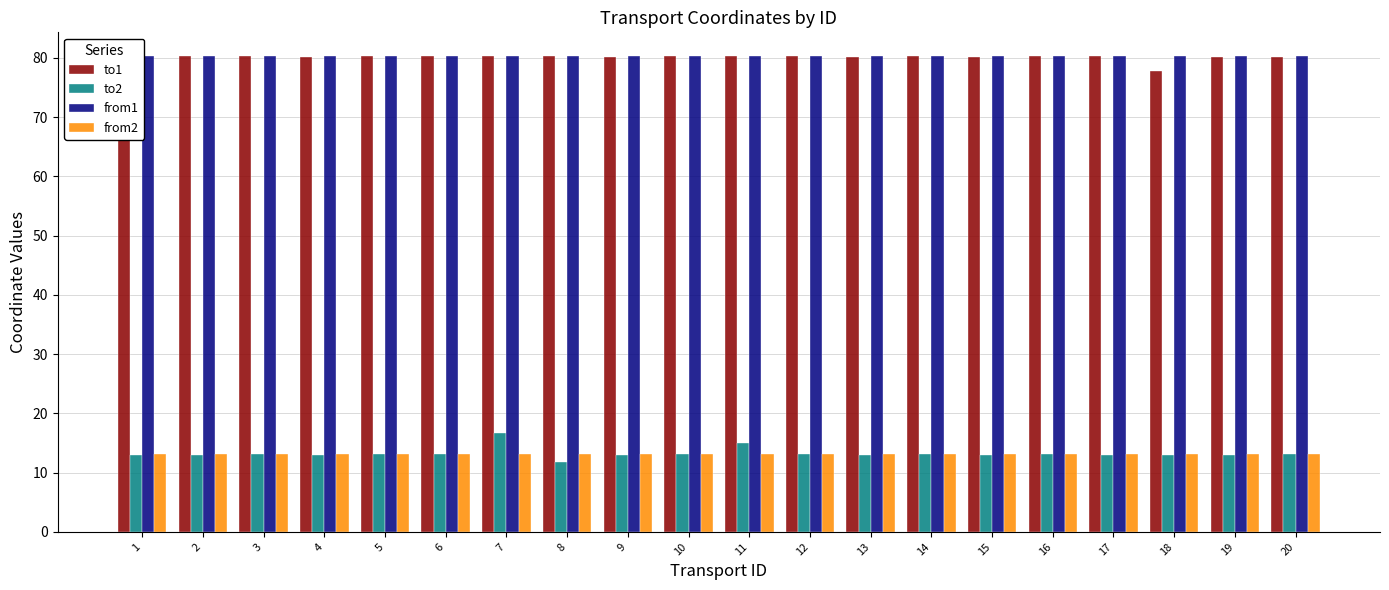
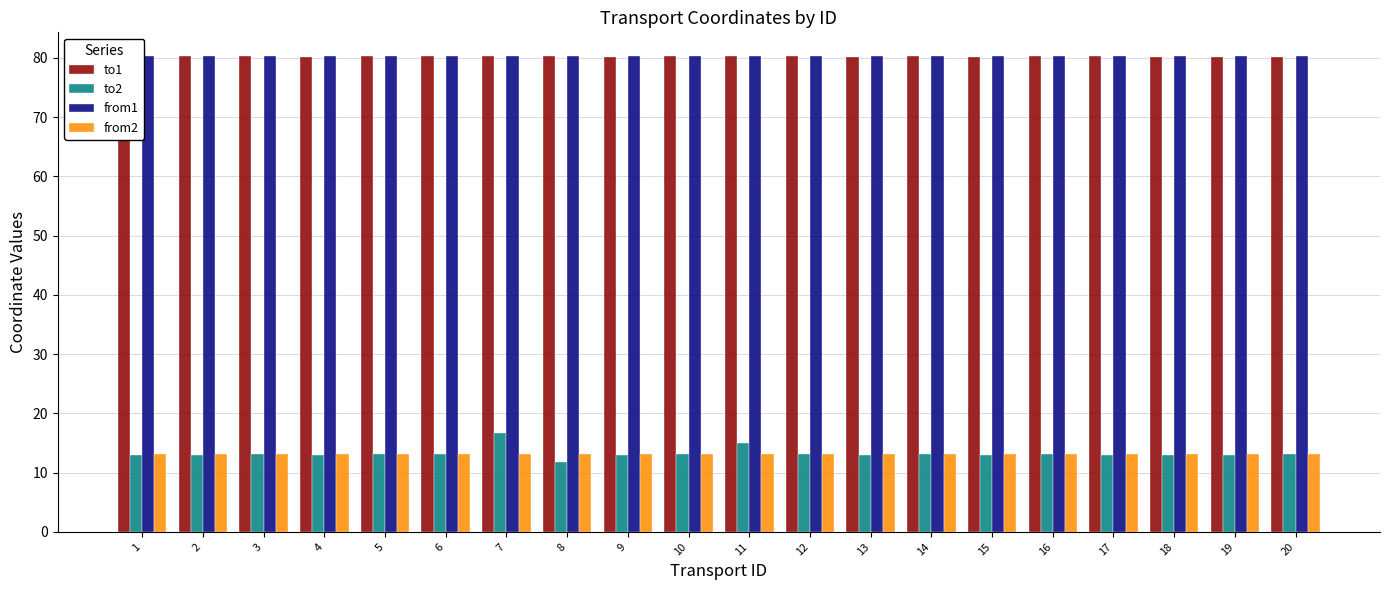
  {
    "to1": {
      "2": 80,
      "3": 80,
      "4": 80,
      "5": 80,
      "6": 80,
      "7": 80,
      "8": 80,
      "9": 80,
      "10": 80,
      "11": 80,
      "12": 80,
      "13": 80,
      "14": 80,
      "15": 80,
      "16": 80,
      "17": 80,
-     "18": 78,
+     "18": 80,
      "19": 80,
      "20": 80
    },
    "to2": {
      "1": 13,
      "2": 13,
      "3": 13,
      "4": 13,
      "5": 13,
      "6": 13,
      "7": 17,
      "8": 12,
      "9": 13,
      "10": 13,
      "11": 15,
      "12": 13,
      "13": 13,
      "14": 13,
      "15": 13,
      "16": 13,
      "17": 13,
      "18": 13,
      "19": 13,
      "20": 13
    },
    "from1": {
      "1": 80,
      "2": 80,
      "3": 80,
      "4": 80,
      "5": 80,
      "6": 80,
      "7": 80,
      "8": 80,
      "9": 80,
      "10": 80,
      "11": 80,
      "12": 80,
      "13": 80,
      "14": 80,
      "15": 80,
      "16": 80,
      "17": 80,
      "18": 80,
      "19": 80,
      "20": 80
    },
    "from2": {
      "1": 13,
      "2": 13,
      "3": 13,
      "4": 13,
      "5": 13,
      "6": 13,
      "7": 13,
      "8": 13,
      "9": 13,
      "10": 13,
      "11": 13,
      "12": 13,
      "13": 13,
      "14": 13,
      "15": 13,
      "16": 13,
      "17": 13,
      "18": 13,
      "19": 13,
      "20": 13
    }
  }
